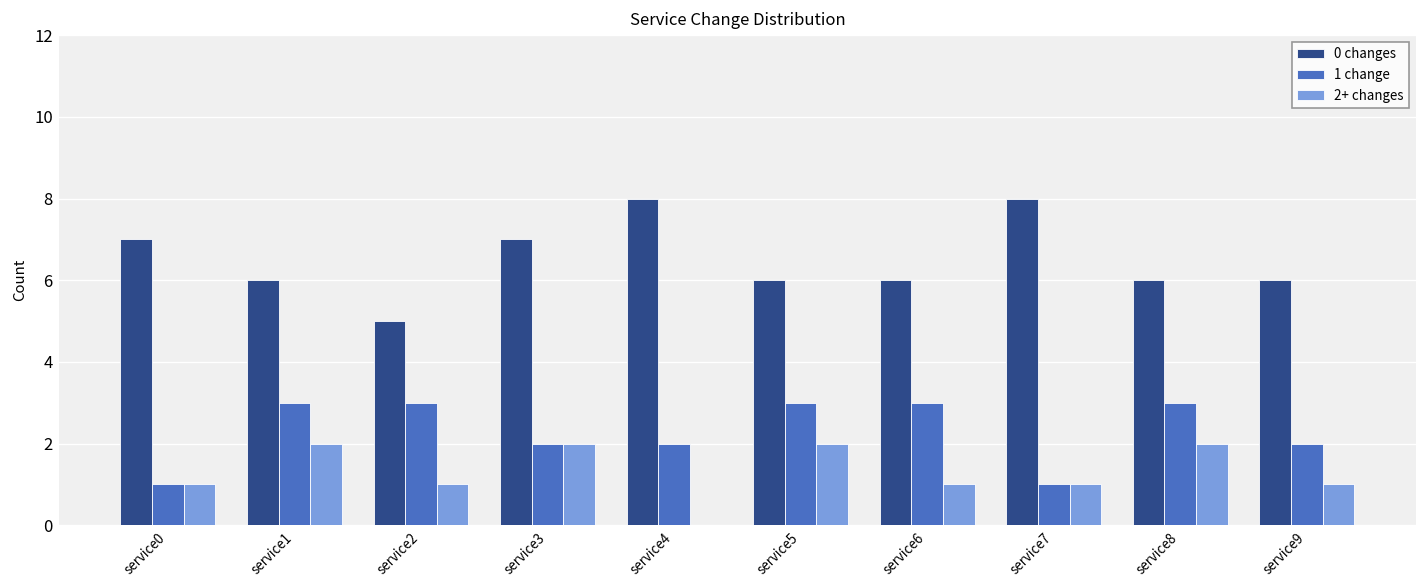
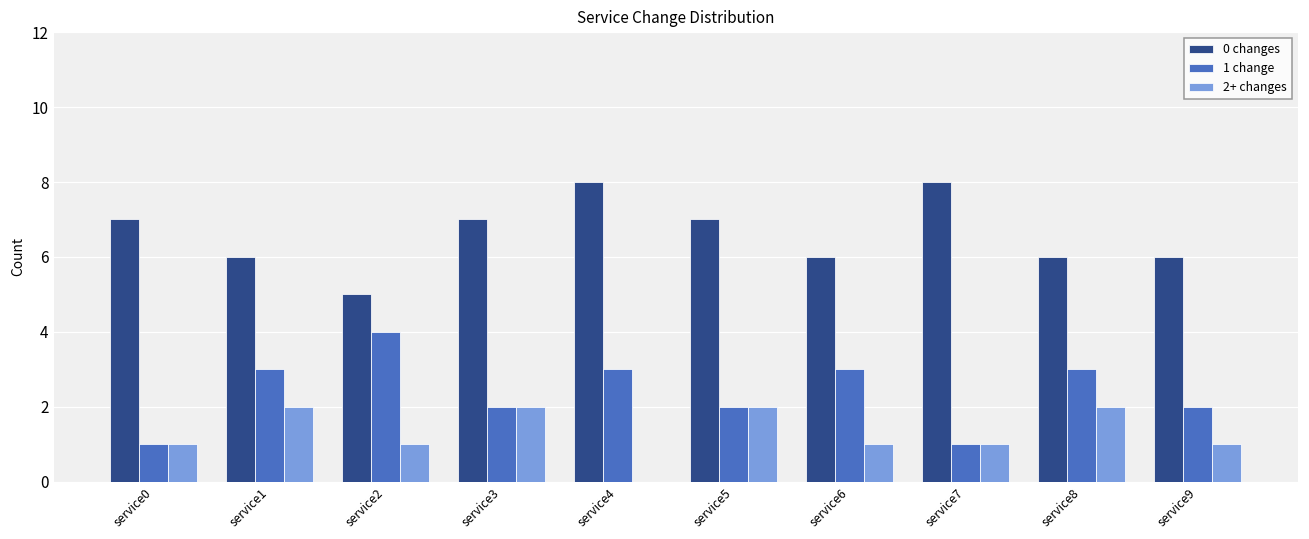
  {
    "0 changes": {
      "service0": 7,
      "service1": 6,
      "service2": 5,
      "service3": 7,
      "service4": 8,
-     "service5": 6,
+     "service5": 7,
      "service6": 6,
      "service7": 8,
      "service8": 6,
      "service9": 6
    },
    "1 change": {
      "service0": 1,
      "service1": 3,
-     "service2": 3,
+     "service2": 4,
      "service3": 2,
-     "service4": 2,
-     "service5": 3,
+     "service4": 3,
+     "service5": 2,
      "service6": 3,
      "service7": 1,
      "service8": 3,
      "service9": 2
    },
    "2+ changes": {
      "service0": 1,
      "service1": 2,
      "service2": 1,
      "service3": 2,
      "service4": 0,
      "service5": 2,
      "service6": 1,
      "service7": 1,
      "service8": 2,
      "service9": 1
    }
  }
